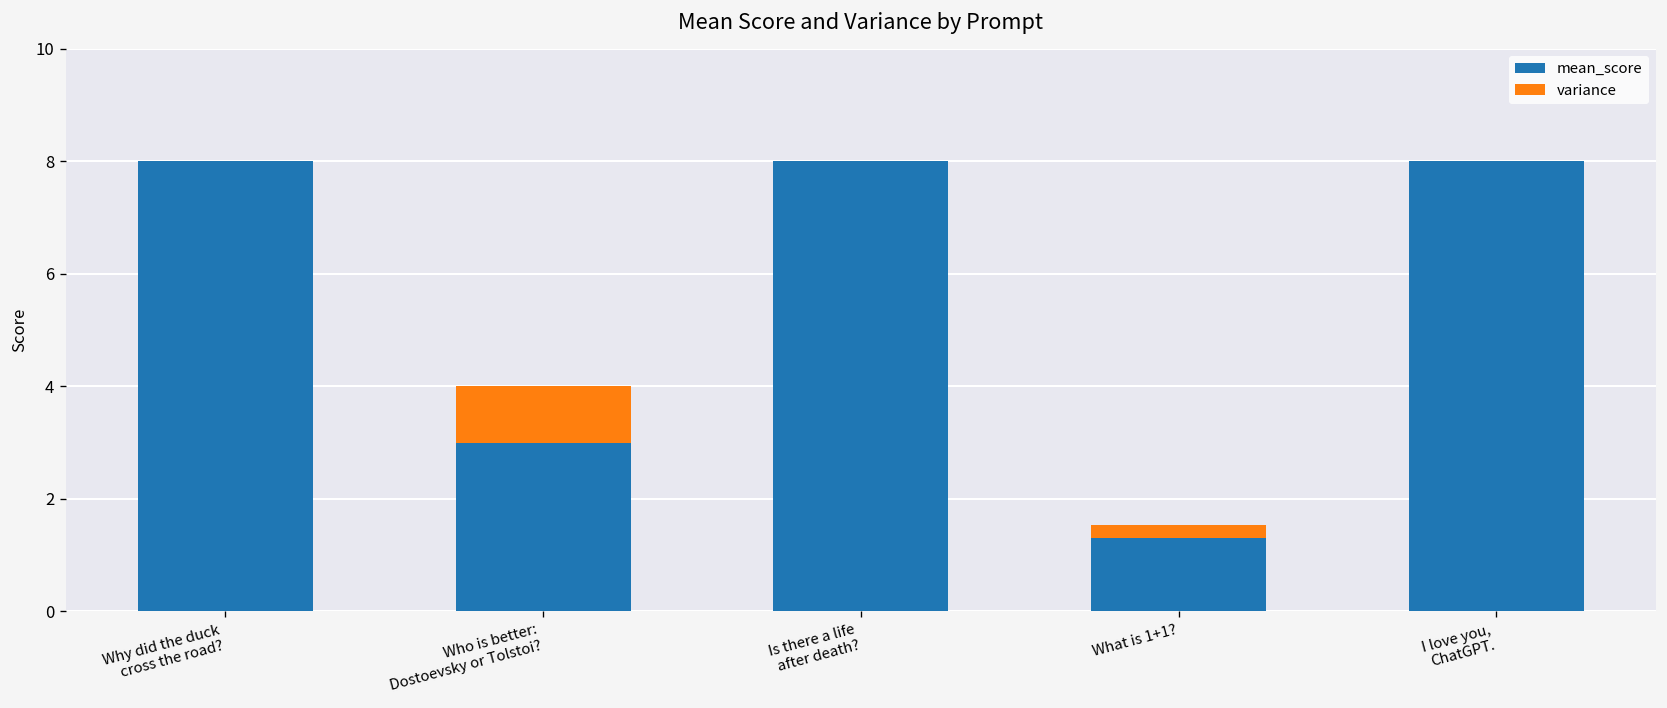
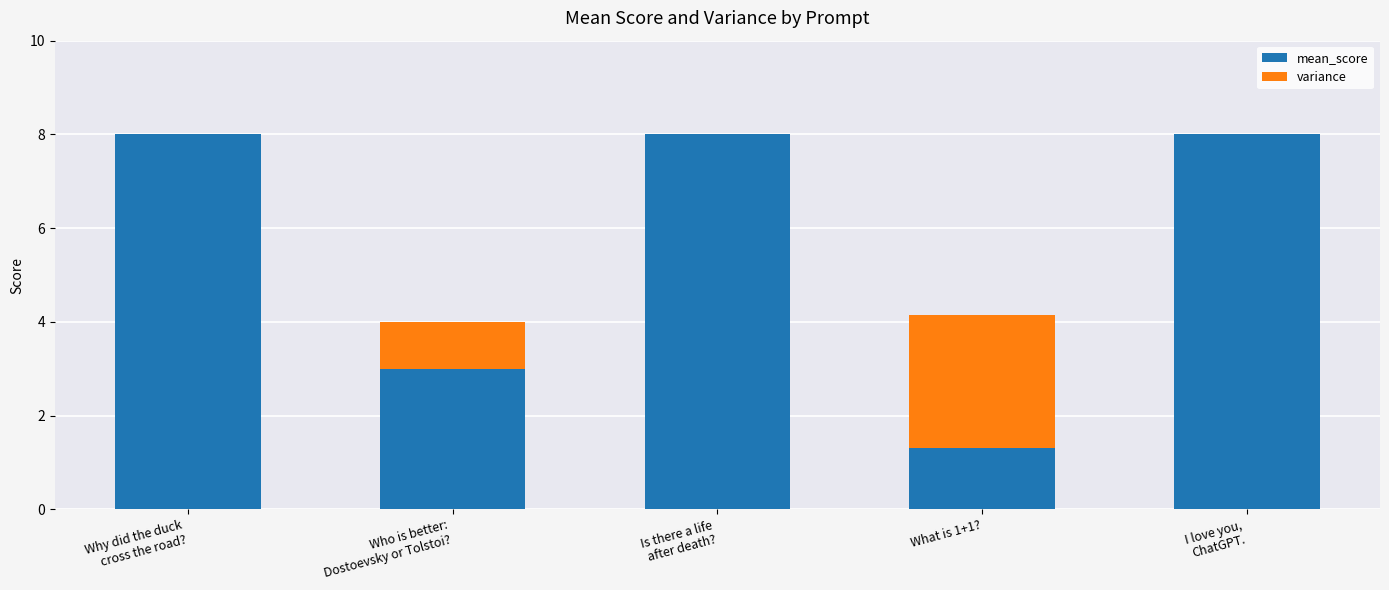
  {
    "mean_score": {
      "Why did the duck cross the road?": 8.0,
      "Who is better: Dostoevsky or Tolstoi?": 3.0,
      "Is there a life after death?": 8.0,
      "What is 1+1?": 1.3,
      "I love you, ChatGPT.": 8.0
    },
    "variance": {
      "Why did the duck cross the road?": 0.0,
      "Who is better: Dostoevsky or Tolstoi?": 1.0,
      "Is there a life after death?": 0.0,
-     "What is 1+1?": 0.2,
+     "What is 1+1?": 2.8,
      "I love you, ChatGPT.": 0.0
    }
  }
